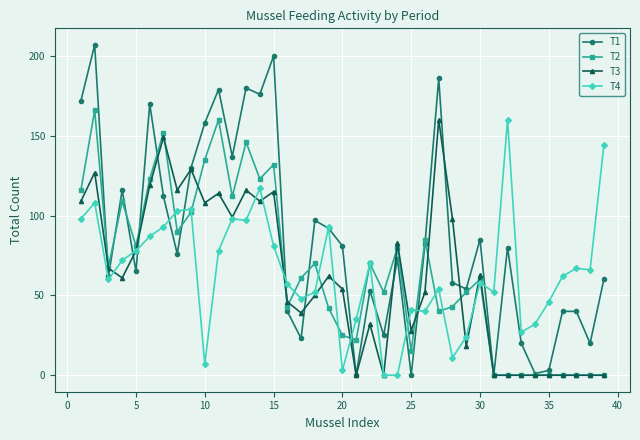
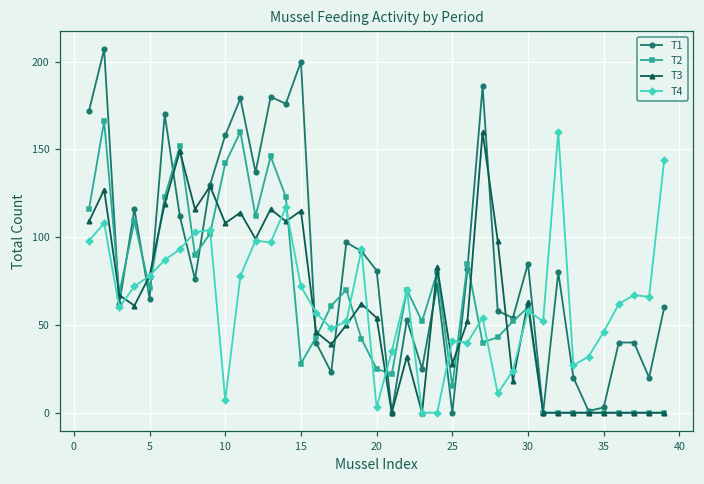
  {
    "T2": {
-     "5": 81,
-     "10": 135,
-     "15": 132,
+     "5": 71,
+     "10": 142,
+     "15": 28,
      "20": 25,
      "25": 15,
      "30": 60
    },
    "T4": {
      "10": 7,
-     "15": 81,
+     "15": 72,
      "20": 3,
      "25": 41,
      "30": 58,
      "35": 46
    }
  }
